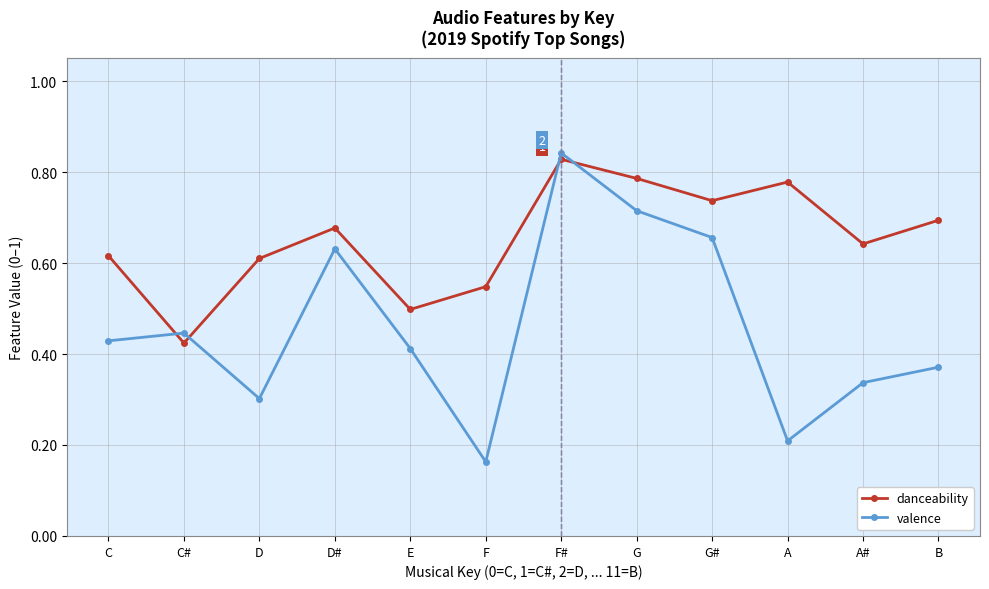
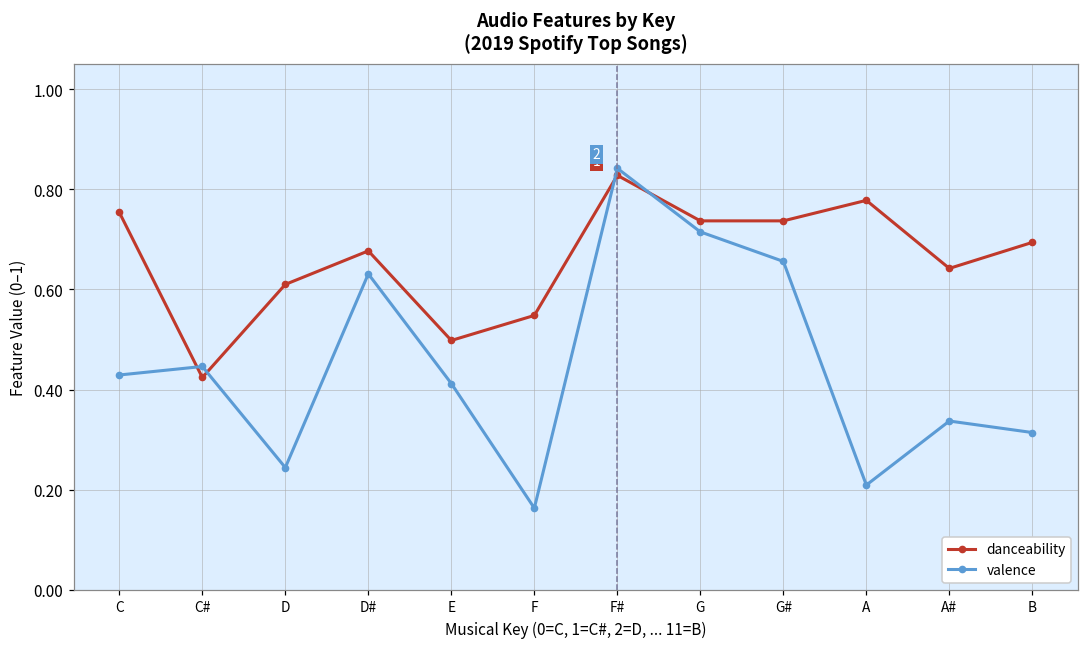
  {
    "danceability": {
-     "C": 0.62,
+     "C": 0.75,
      "C#": 0.42,
      "D": 0.61,
      "D#": 0.68,
      "E": 0.50,
      "F": 0.55,
-     "G": 0.79,
+     "G": 0.74,
      "G#": 0.74,
      "A": 0.78,
      "A#": 0.64,
      "B": 0.69
    },
    "valence": {
      "C": 0.43,
      "C#": 0.45,
-     "D": 0.30,
+     "D": 0.24,
      "D#": 0.63,
      "E": 0.41,
      "F": 0.16,
      "G": 0.72,
      "G#": 0.66,
      "A": 0.21,
      "A#": 0.34,
-     "B": 0.37
+     "B": 0.31
    }
  }
